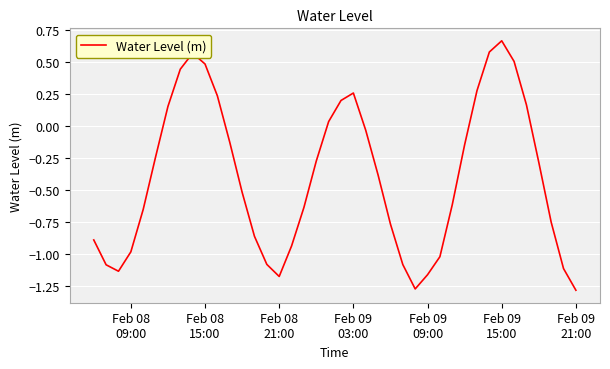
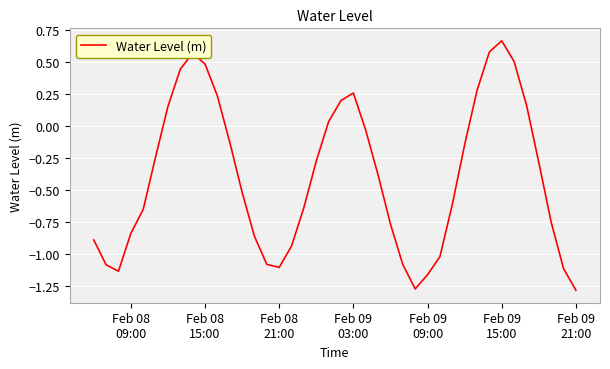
  {
-   "Feb 08 09:00": -0.99,
+   "Feb 08 09:00": -0.84,
    "Feb 08 15:00": 0.49,
-   "Feb 08 21:00": -1.18,
+   "Feb 08 21:00": -1.11,
    "Feb 09 03:00": 0.26,
    "Feb 09 09:00": -1.16,
    "Feb 09 15:00": 0.67,
    "Feb 09 21:00": -1.29
  }
